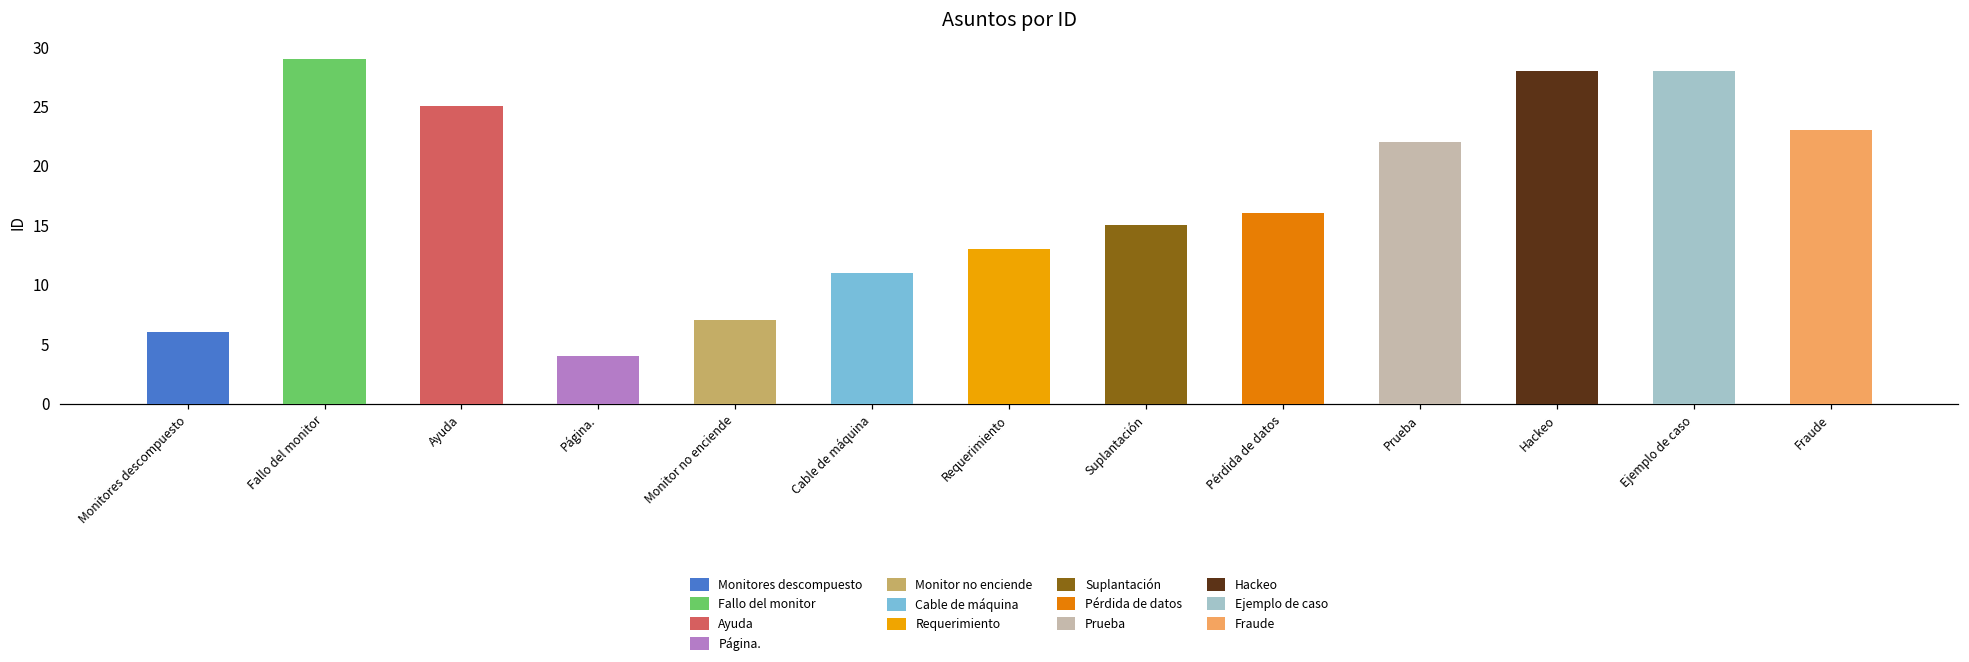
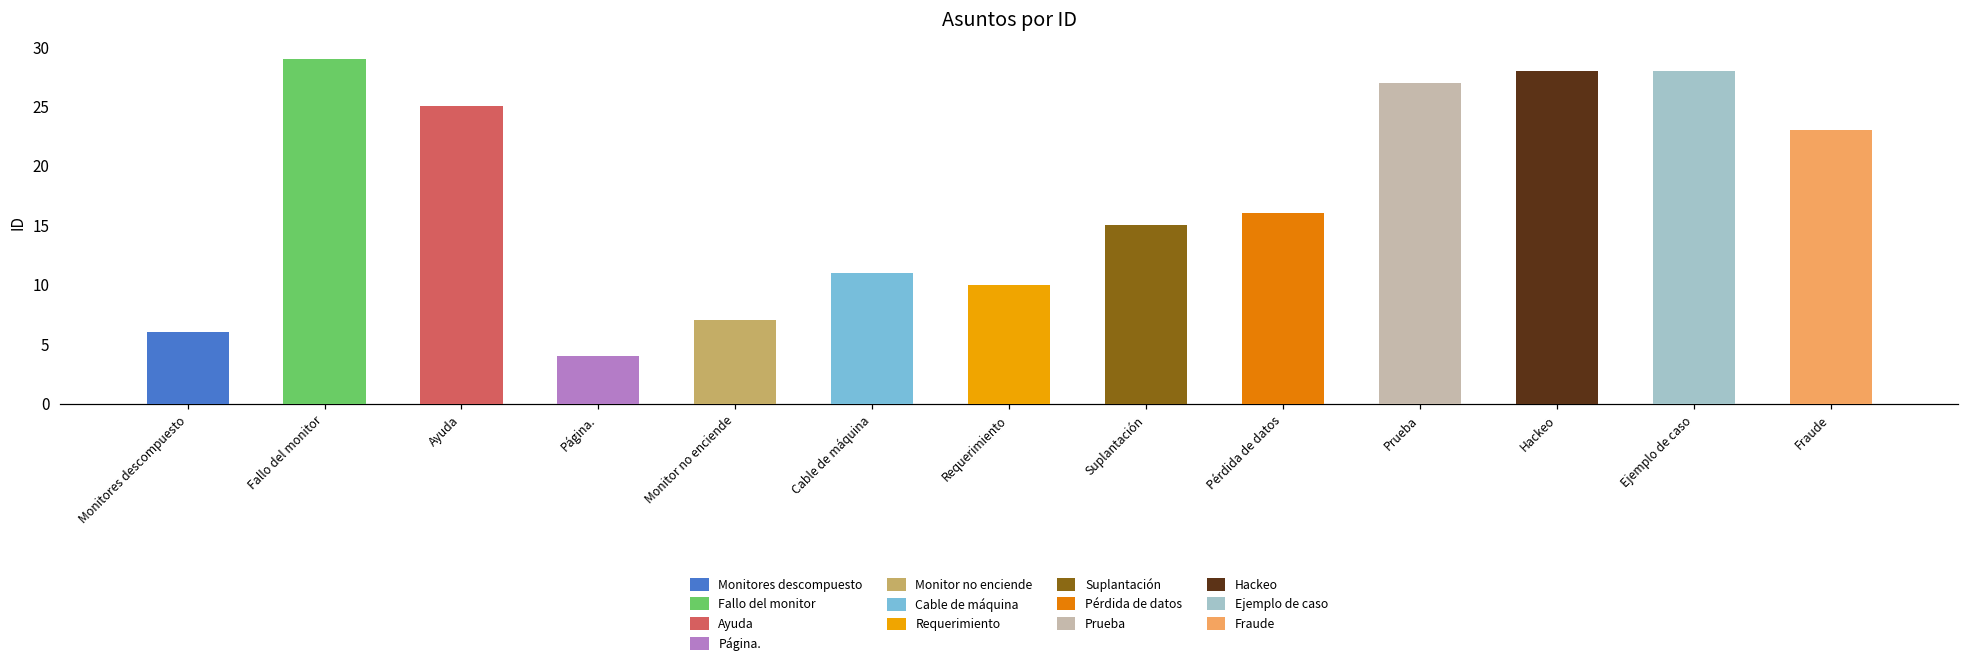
  {
    "Monitores descompuesto": 6,
    "Fallo del monitor": 29,
    "Ayuda": 25,
    "Página.": 4,
    "Monitor no enciende": 7,
    "Cable de máquina": 11,
-   "Requerimiento": 13,
+   "Requerimiento": 10,
    "Suplantación": 15,
    "Pérdida de datos": 16,
-   "Prueba": 22,
+   "Prueba": 27,
    "Hackeo": 28,
    "Ejemplo de caso": 28,
    "Fraude": 23
  }
